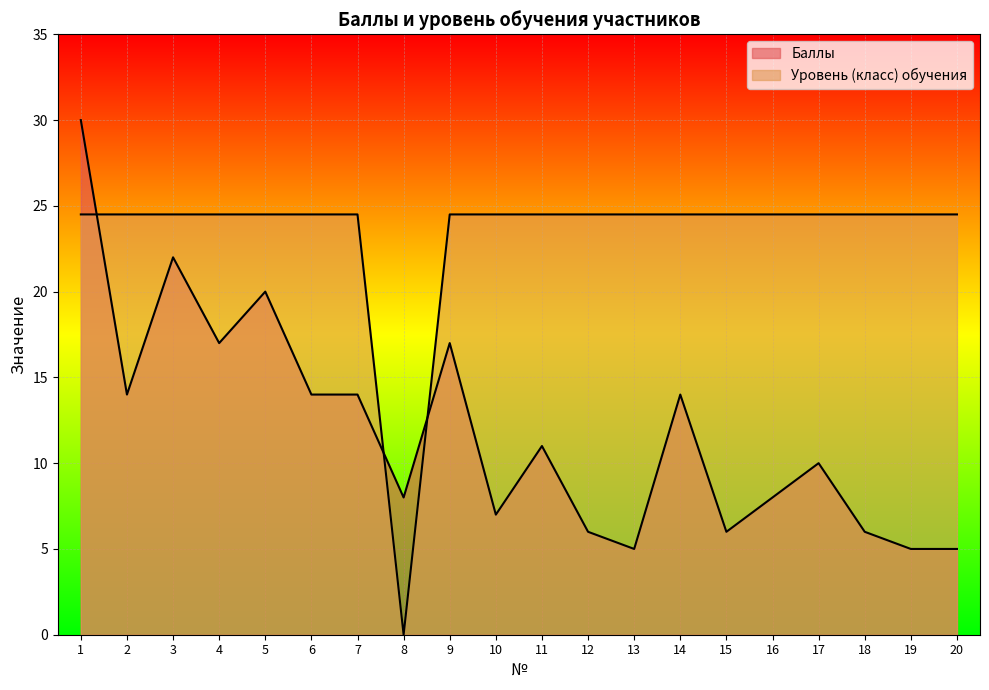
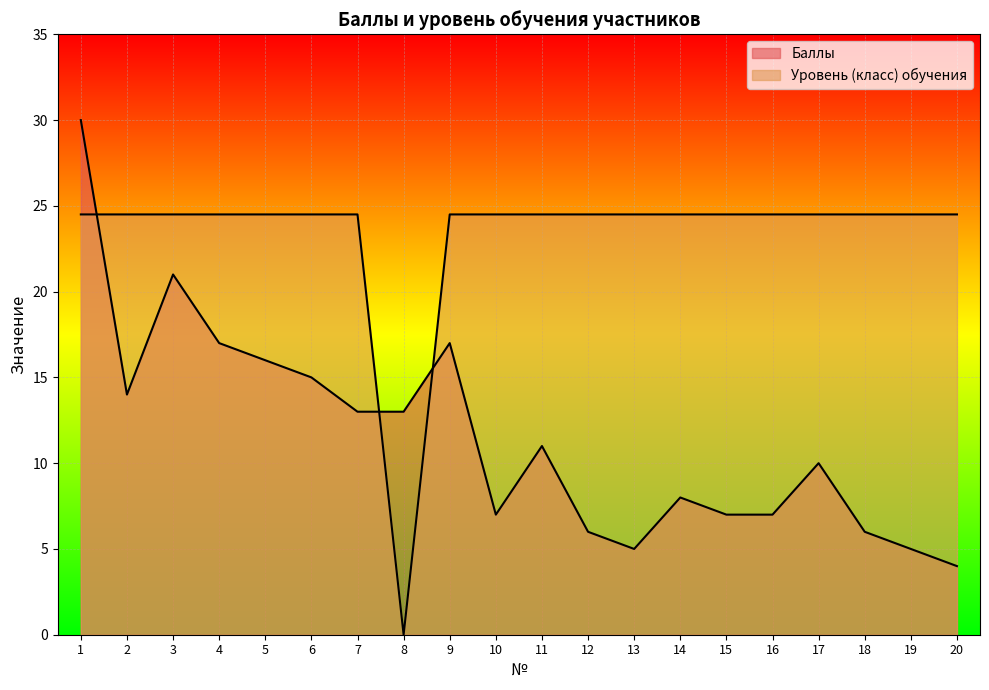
  {
    "Баллы": {
      "1": 30,
      "2": 14,
-     "3": 22,
+     "3": 21,
      "4": 17,
-     "5": 20,
-     "6": 14,
-     "7": 14,
-     "8": 8,
+     "5": 16,
+     "6": 15,
+     "7": 13,
+     "8": 13,
      "9": 17,
      "10": 7,
      "11": 11,
      "12": 6,
      "13": 5,
-     "14": 14,
-     "15": 6,
-     "16": 8,
+     "14": 8,
+     "15": 7,
+     "16": 7,
      "17": 10,
      "18": 6,
      "19": 5,
-     "20": 5
+     "20": 4
    },
    "Уровень (класс) обучения": {
      "1": 24.5,
      "2": 24.5,
      "3": 24.5,
      "4": 24.5,
      "5": 24.5,
      "6": 24.5,
      "7": 24.5,
      "8": 0,
      "9": 24.5,
      "10": 24.5,
      "11": 24.5,
      "12": 24.5,
      "13": 24.5,
      "14": 24.5,
      "15": 24.5,
      "16": 24.5,
      "17": 24.5,
      "18": 24.5,
      "19": 24.5,
      "20": 24.5
    }
  }
